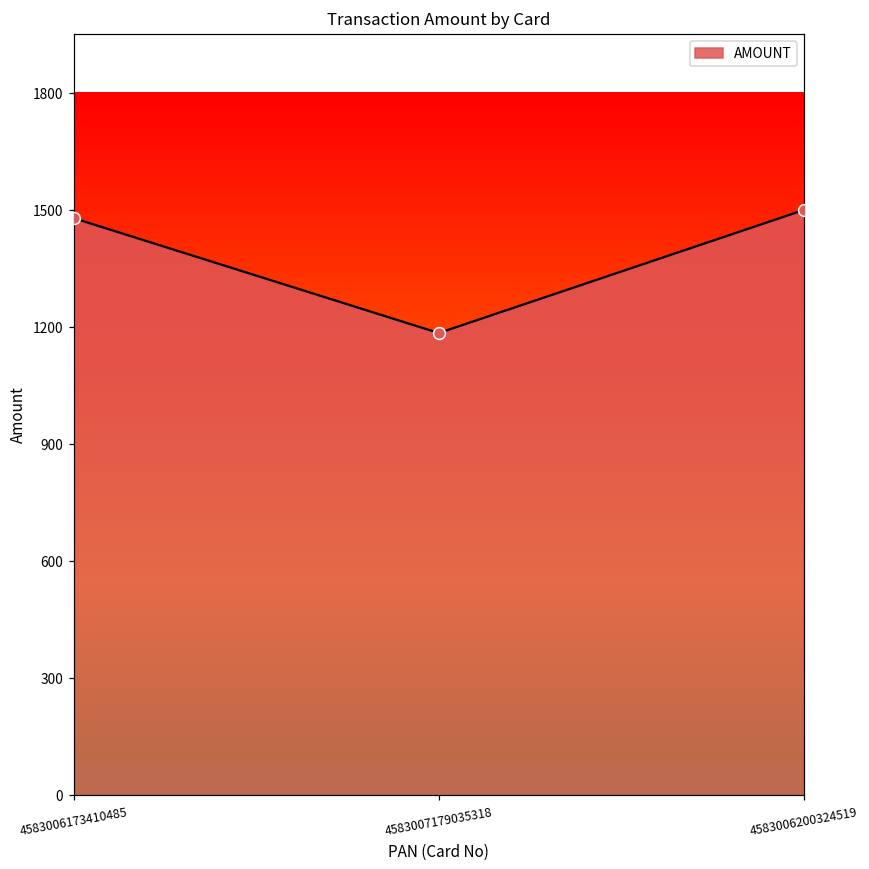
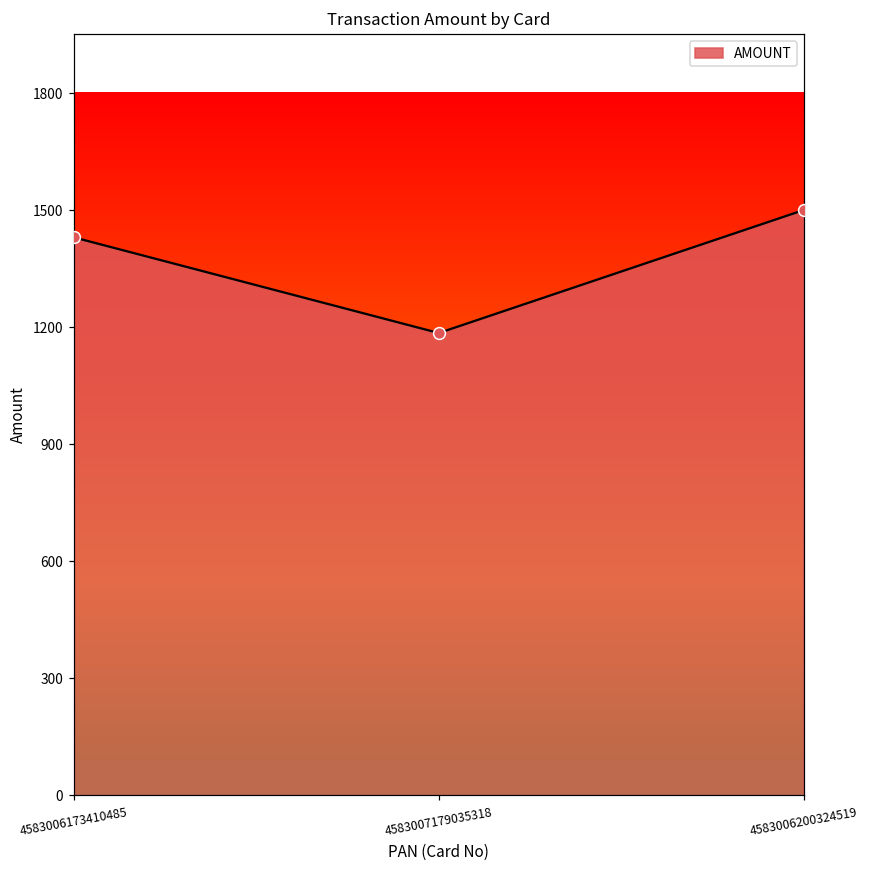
  {
-   "4583006173410485": 1480,
+   "4583006173410485": 1430,
    "4583007179035318": 1190,
    "4583006200324519": 1500
  }
